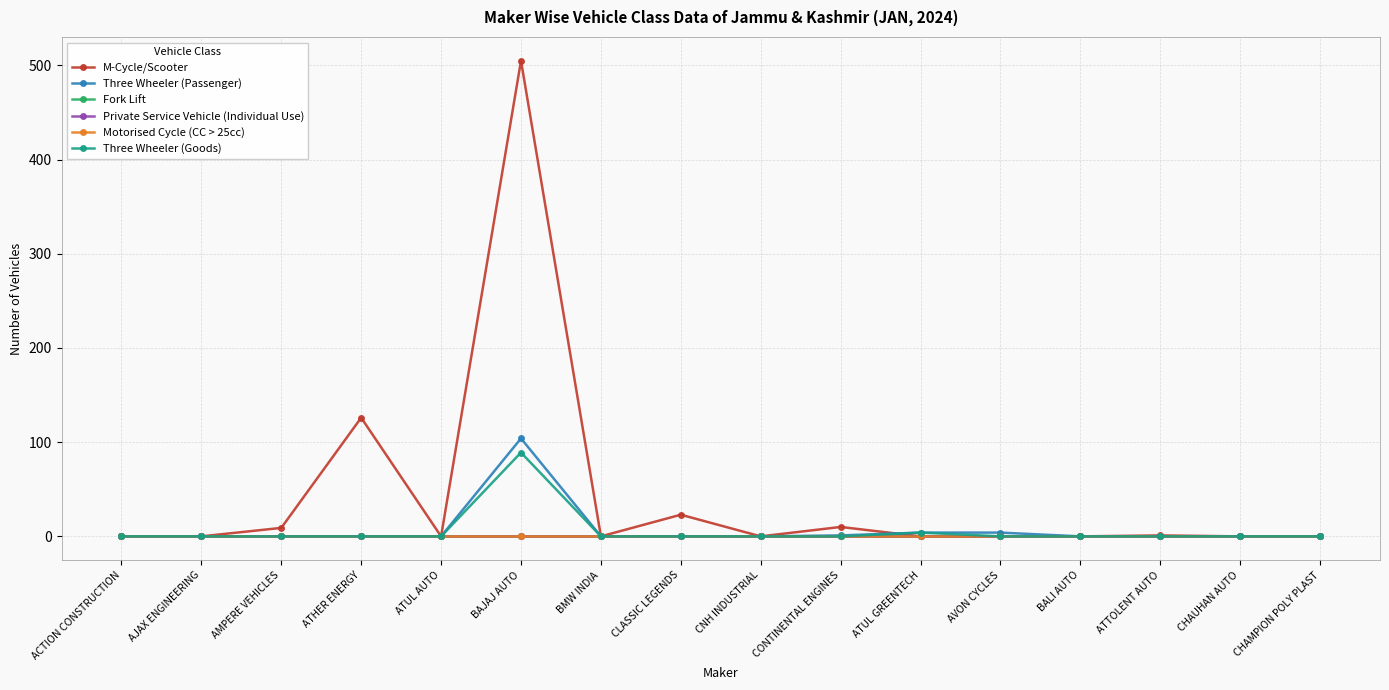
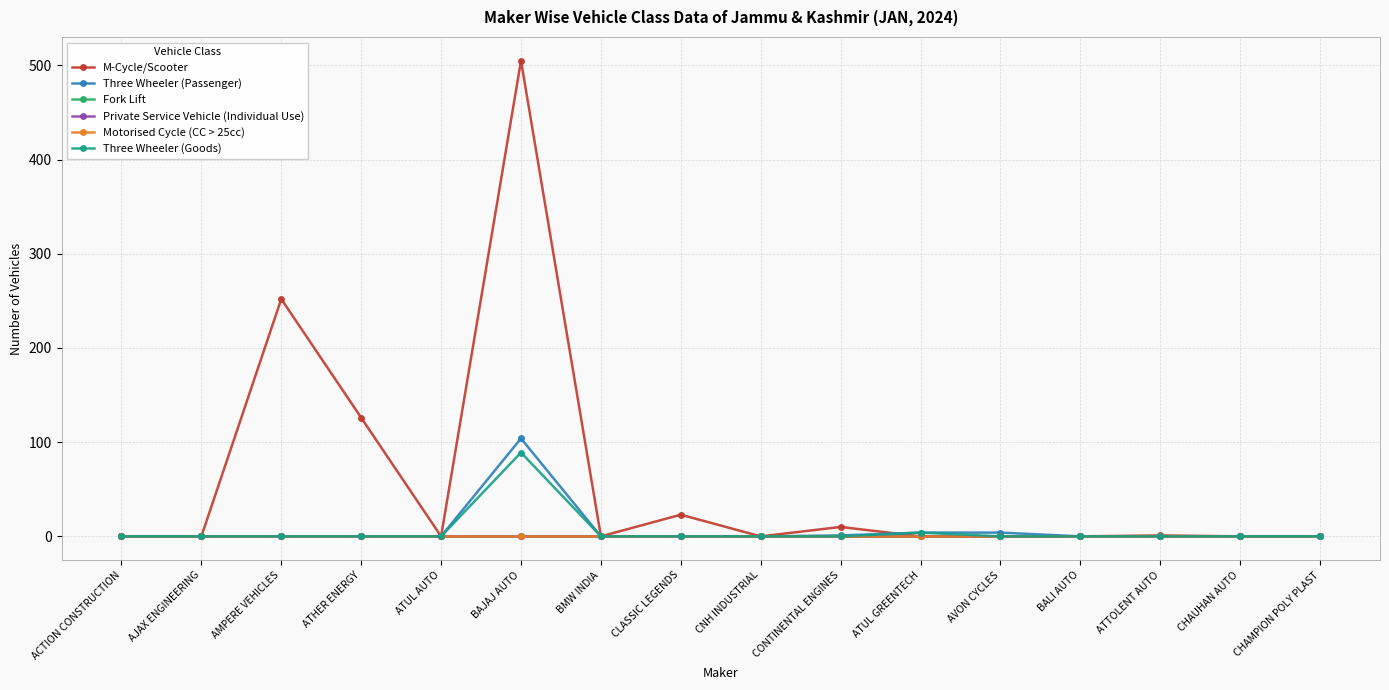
  {
    "M-Cycle/Scooter": {
-     "AMPERE VEHICLES": 10,
+     "AMPERE VEHICLES": 250,
      "ATHER ENERGY": 130,
      "BAJAJ AUTO": 510,
      "CLASSIC LEGENDS": 20,
      "CONTINENTAL ENGINES": 10
    },
    "Three Wheeler (Passenger)": {
      "BAJAJ AUTO": 100,
      "AVON CYCLES": 0
    },
    "Motorised Cycle (CC > 25cc)": {
      "BAJAJ AUTO": 0
    },
    "Three Wheeler (Goods)": {
      "BAJAJ AUTO": 90
    }
  }
